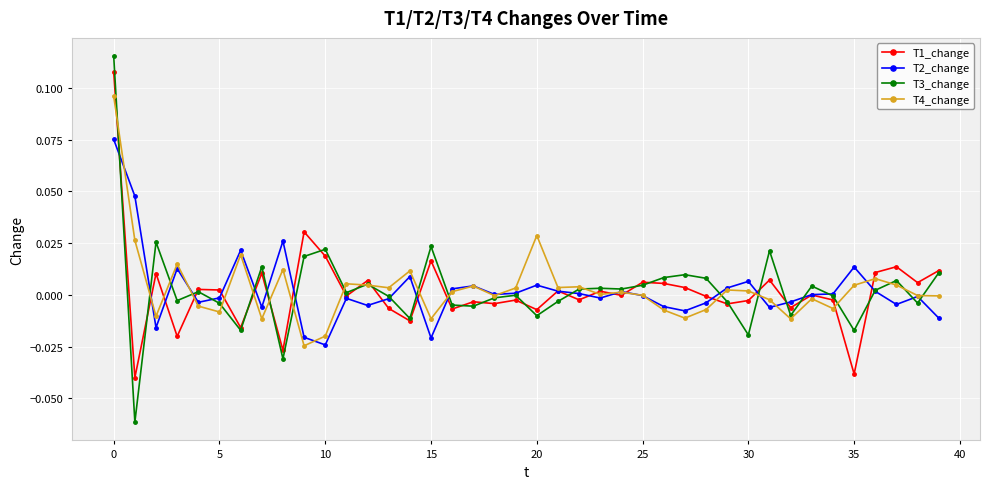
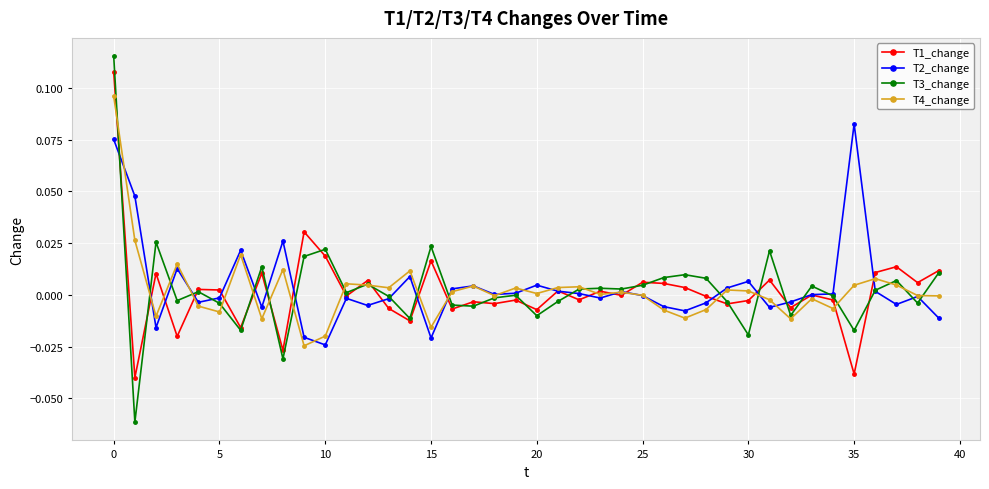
  {
    "T1_change": {
      "0": 0.107,
      "5": 0.002,
      "10": 0.019,
      "15": 0.016,
      "20": -0.007,
      "25": 0.006,
      "30": -0.003,
      "35": -0.038
    },
    "T2_change": {
      "0": 0.075,
      "5": -0.001,
      "10": -0.024,
      "15": -0.021,
      "20": 0.005,
      "30": 0.007,
-     "35": 0.013
+     "35": 0.083
    },
    "T3_change": {
      "0": 0.115,
      "5": -0.004,
      "10": 0.022,
      "15": 0.023,
      "20": -0.010,
      "25": 0.005,
      "30": -0.019,
      "35": -0.017
    },
    "T4_change": {
      "0": 0.096,
      "5": -0.008,
      "10": -0.020,
-     "15": -0.012,
-     "20": 0.029,
+     "15": -0.016,
+     "20": 0.001,
      "30": 0.002,
      "35": 0.005
    }
  }
